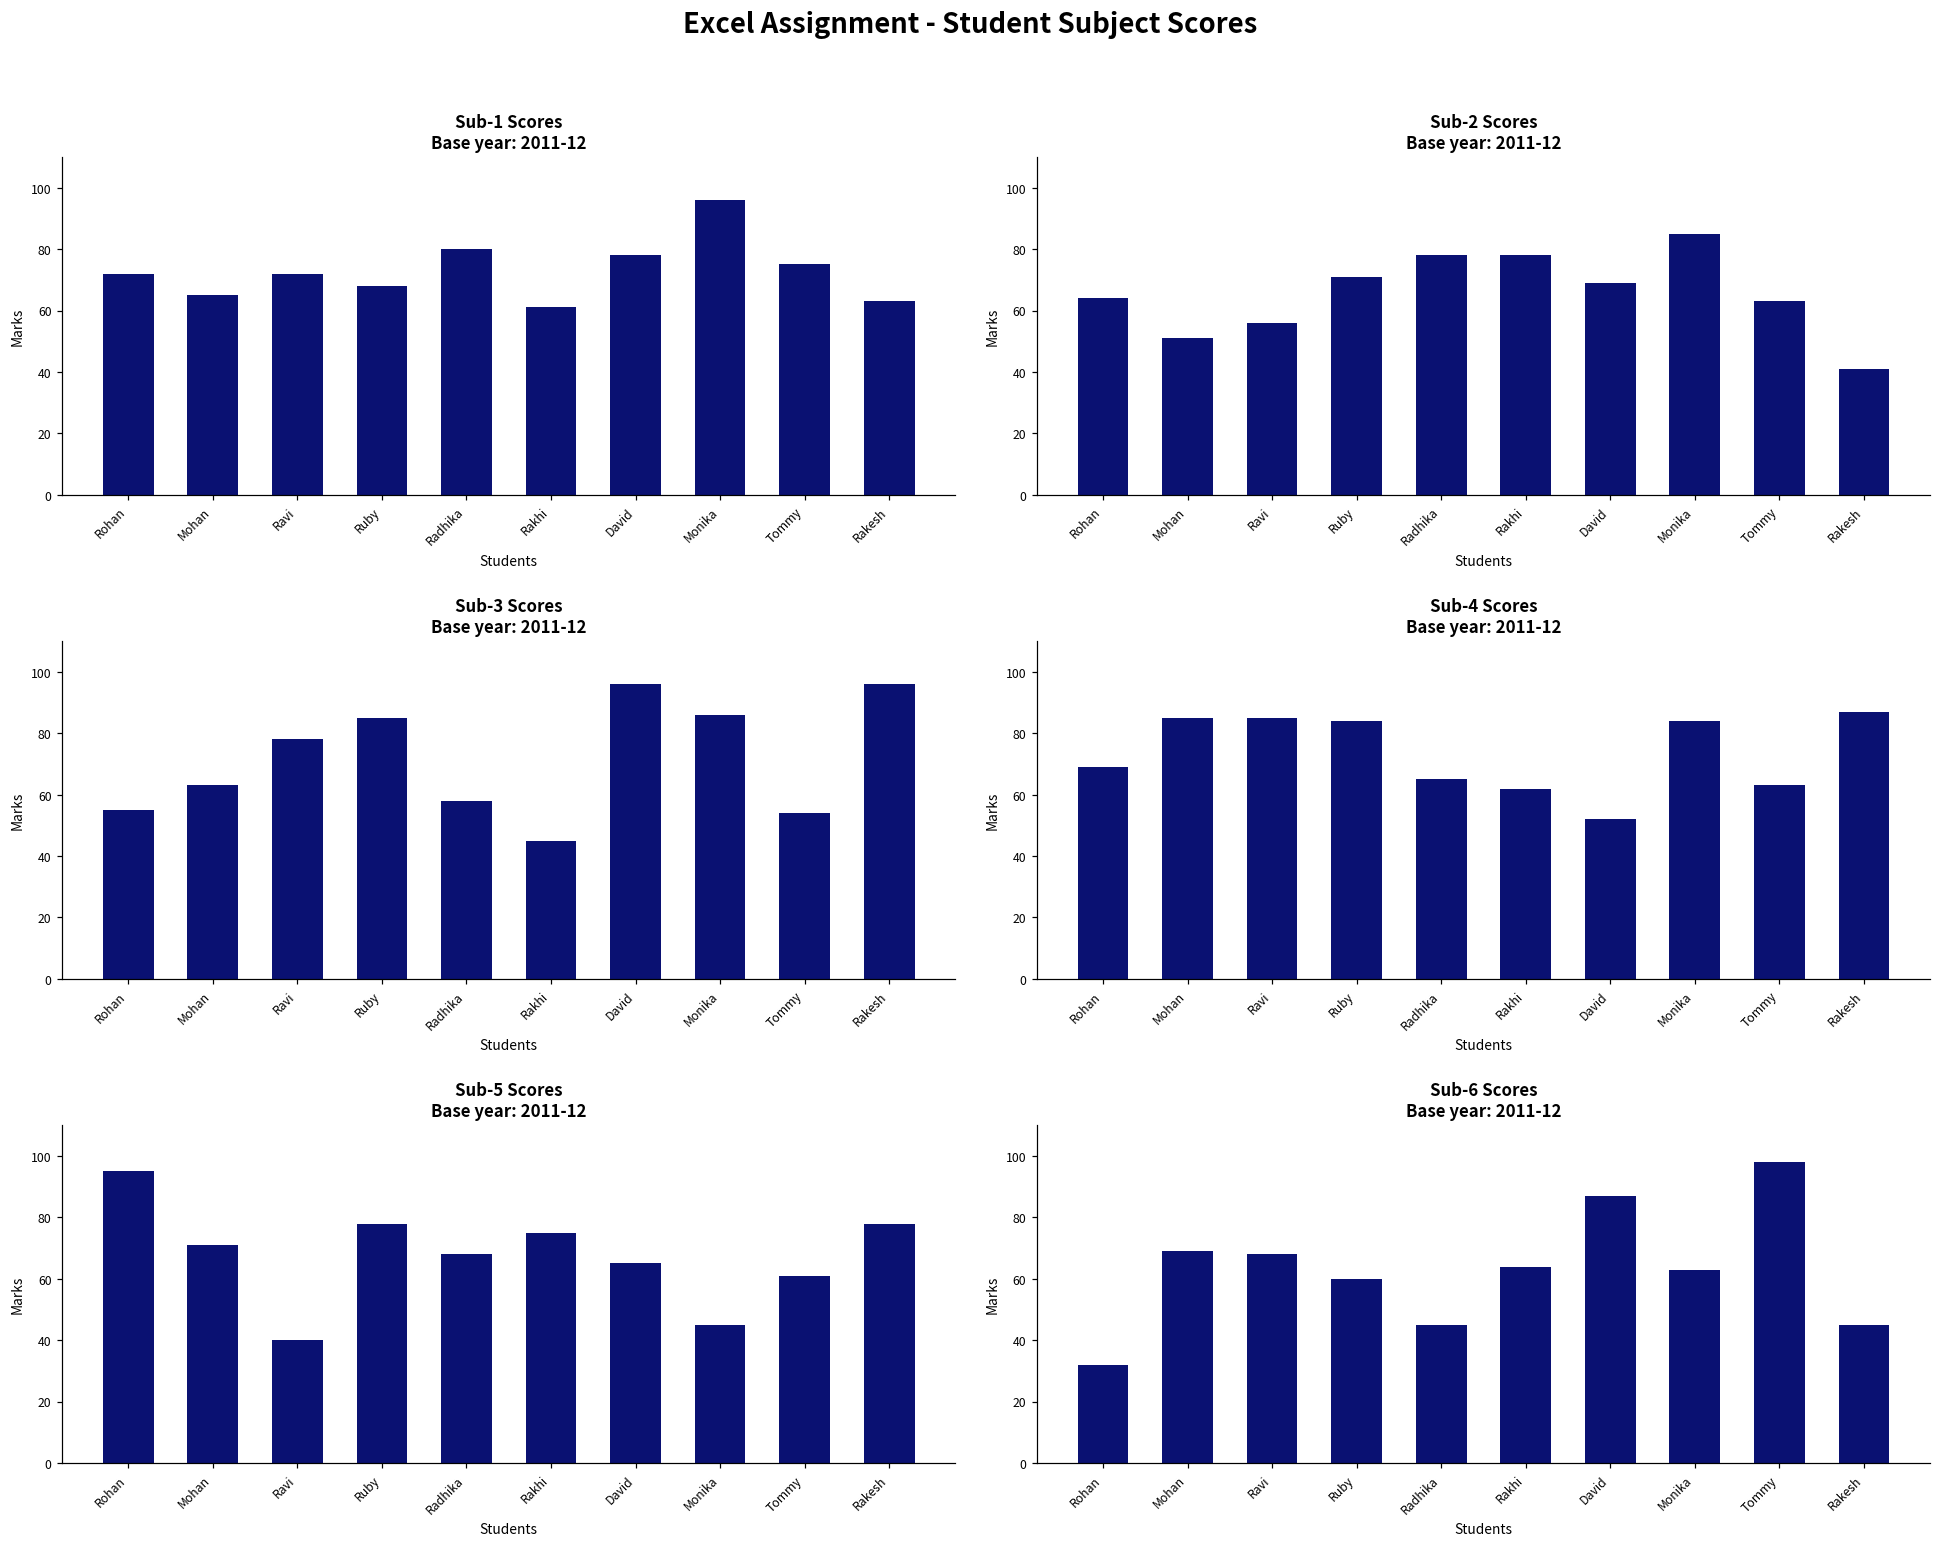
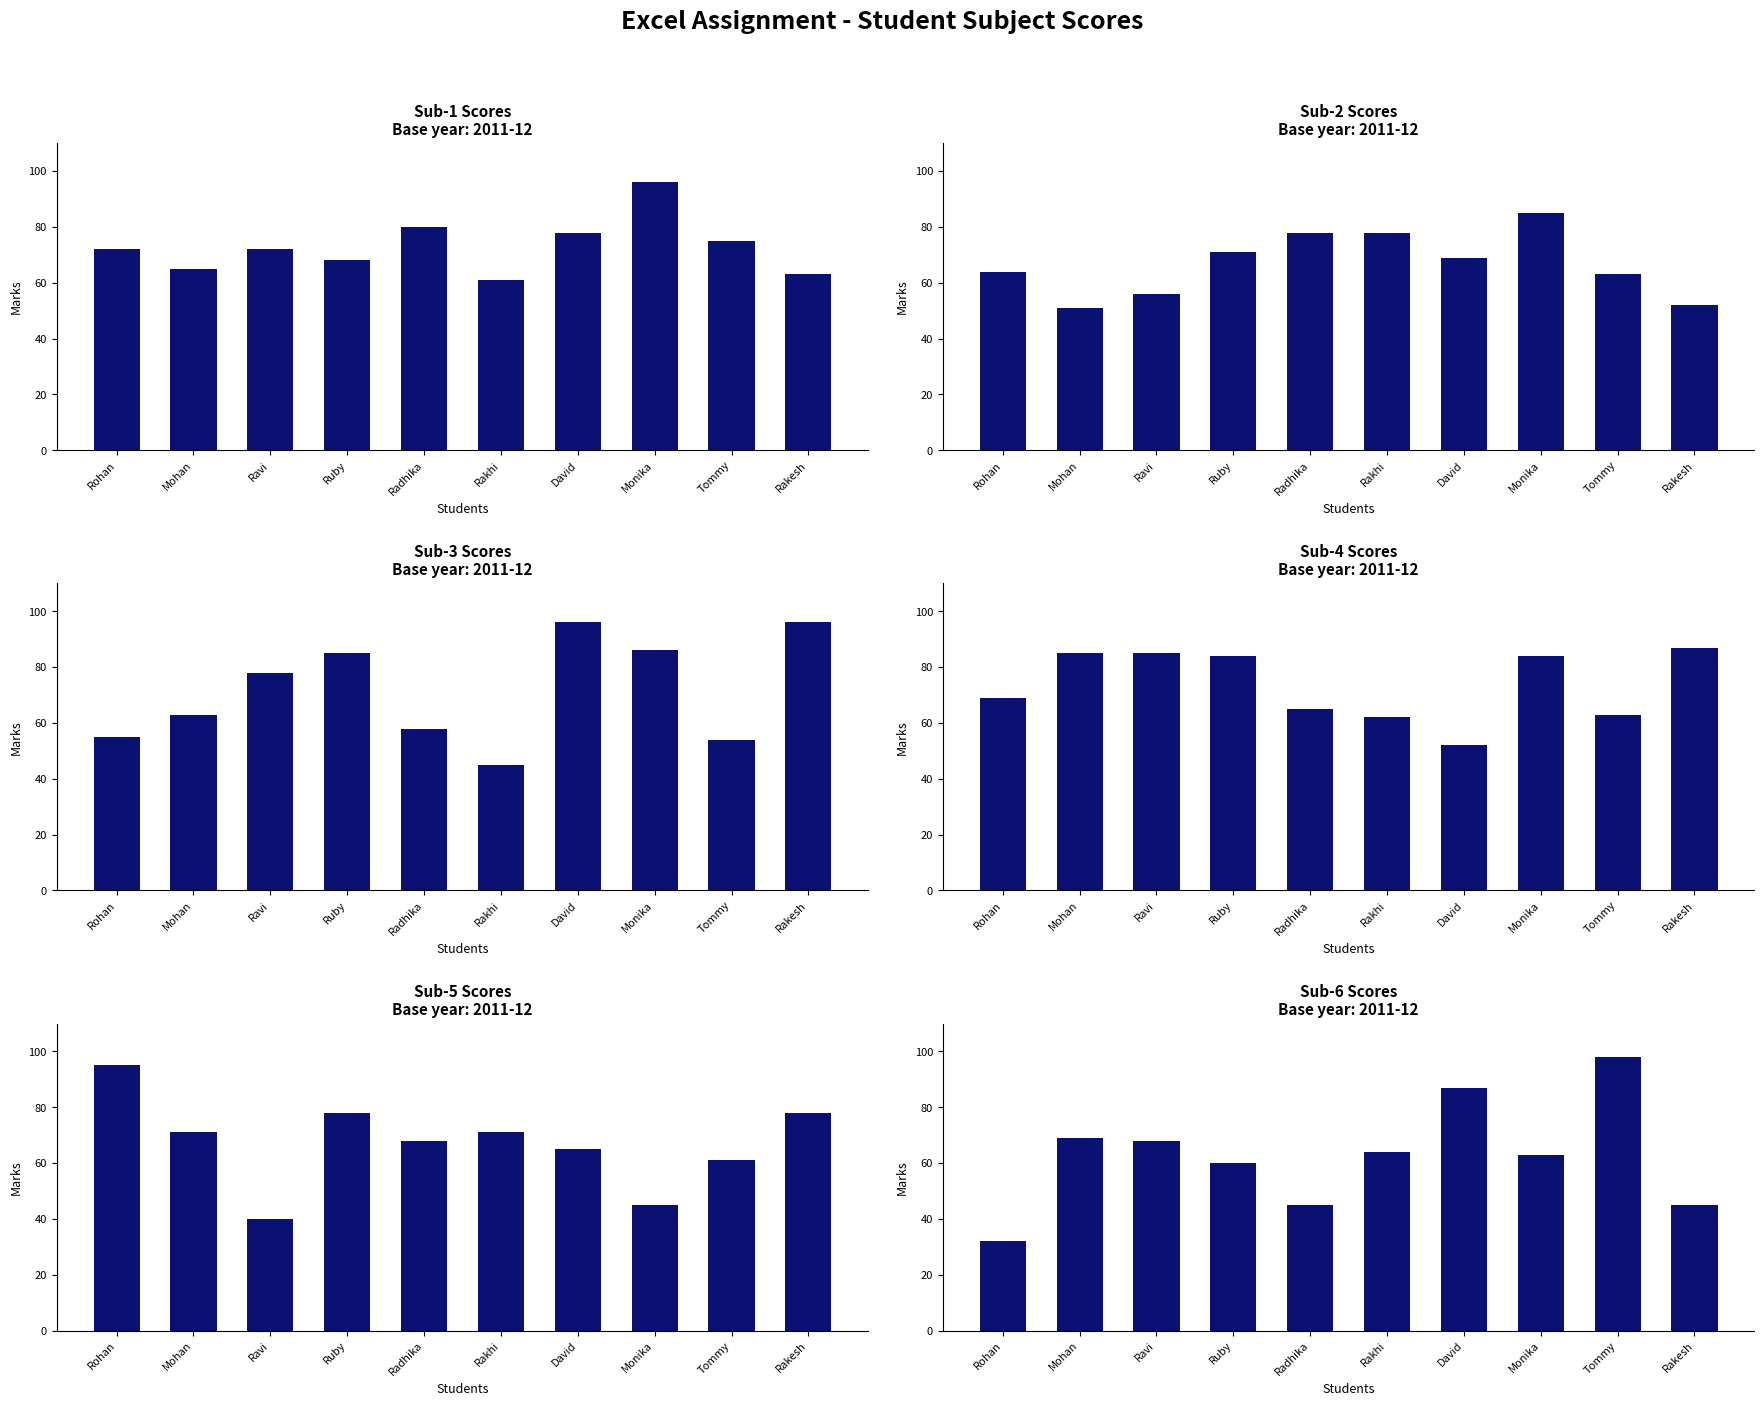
  {
    "Sub-1 Scores Base year: 2011-12": {
      "Rohan": 72,
      "Mohan": 65,
      "Ravi": 72,
      "Ruby": 68,
      "Radhika": 80,
      "Rakhi": 61,
      "David": 78,
      "Monika": 96,
      "Tommy": 75,
      "Rakesh": 63
    },
    "Sub-2 Scores Base year: 2011-12": {
      "Rohan": 64,
      "Mohan": 51,
      "Ravi": 56,
      "Ruby": 71,
      "Radhika": 78,
      "Rakhi": 78,
      "David": 69,
      "Monika": 85,
      "Tommy": 63,
-     "Rakesh": 41
+     "Rakesh": 52
    },
    "Sub-3 Scores Base year: 2011-12": {
      "Rohan": 55,
      "Mohan": 63,
      "Ravi": 78,
      "Ruby": 85,
      "Radhika": 58,
      "Rakhi": 45,
      "David": 96,
      "Monika": 86,
      "Tommy": 54,
      "Rakesh": 96
    },
    "Sub-4 Scores Base year: 2011-12": {
      "Rohan": 69,
      "Mohan": 85,
      "Ravi": 85,
      "Ruby": 84,
      "Radhika": 65,
      "Rakhi": 62,
      "David": 52,
      "Monika": 84,
      "Tommy": 63,
      "Rakesh": 87
    },
    "Sub-5 Scores Base year: 2011-12": {
      "Rohan": 95,
      "Mohan": 71,
      "Ravi": 40,
      "Ruby": 78,
      "Radhika": 68,
-     "Rakhi": 75,
+     "Rakhi": 71,
      "David": 65,
      "Monika": 45,
      "Tommy": 61,
      "Rakesh": 78
    },
    "Sub-6 Scores Base year: 2011-12": {
      "Rohan": 32,
      "Mohan": 69,
      "Ravi": 68,
      "Ruby": 60,
      "Radhika": 45,
      "Rakhi": 64,
      "David": 87,
      "Monika": 63,
      "Tommy": 98,
      "Rakesh": 45
    }
  }
